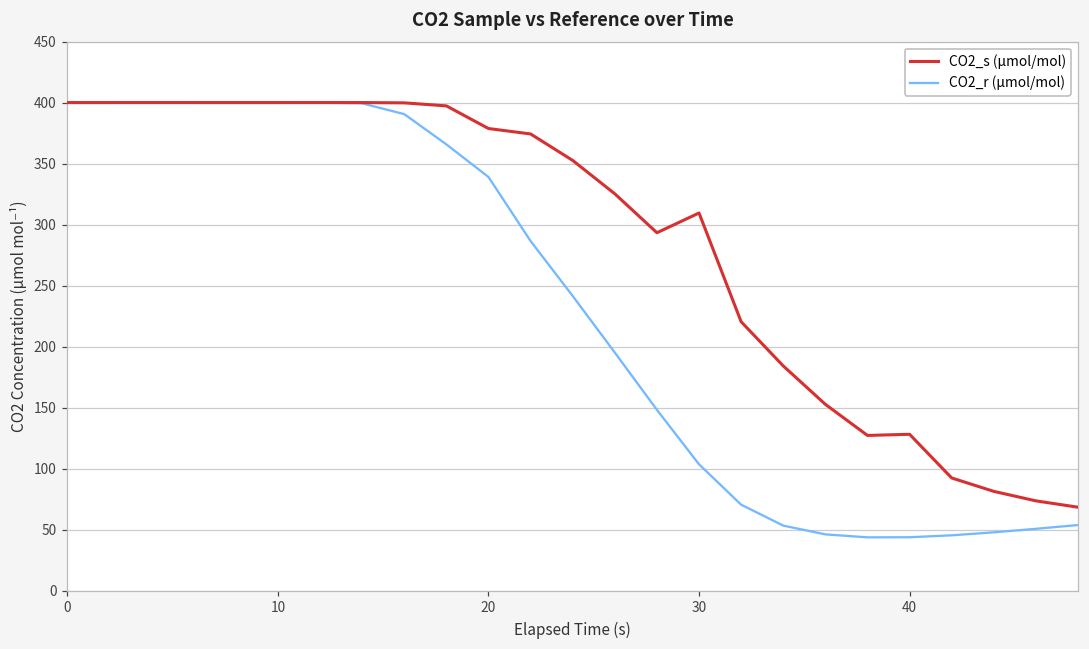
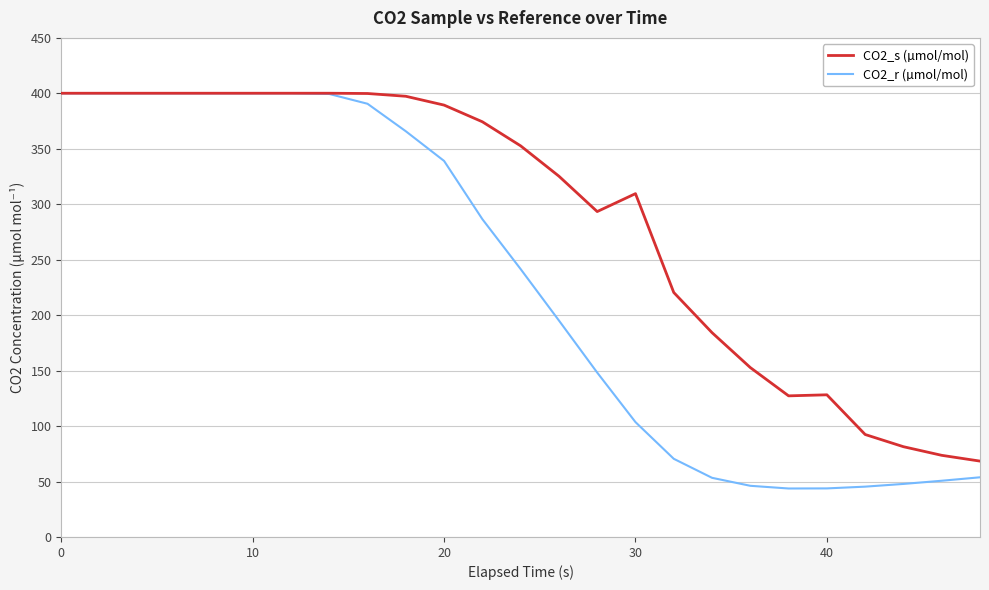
  {
    "CO2_s (µmol/mol)": {
-     "20": 379,
+     "20": 389,
      "30": 310,
      "40": 128
    },
    "CO2_r (µmol/mol)": {
      "20": 339,
      "30": 104,
      "40": 44
    }
  }
